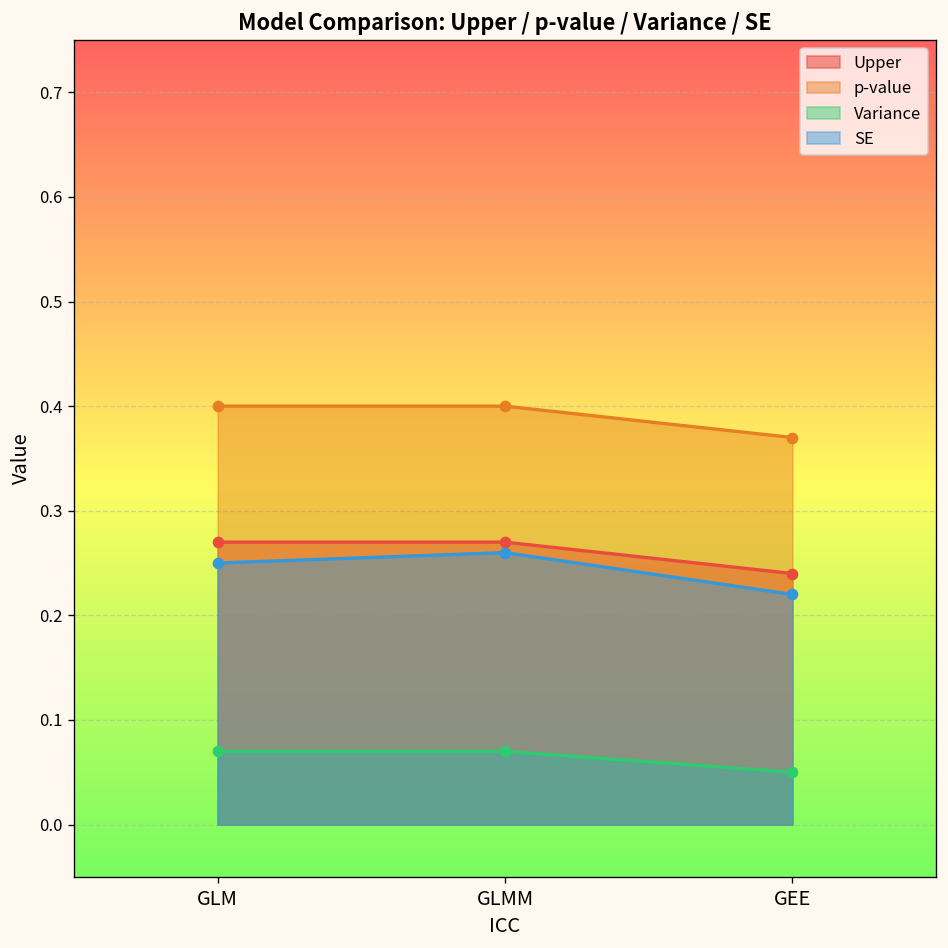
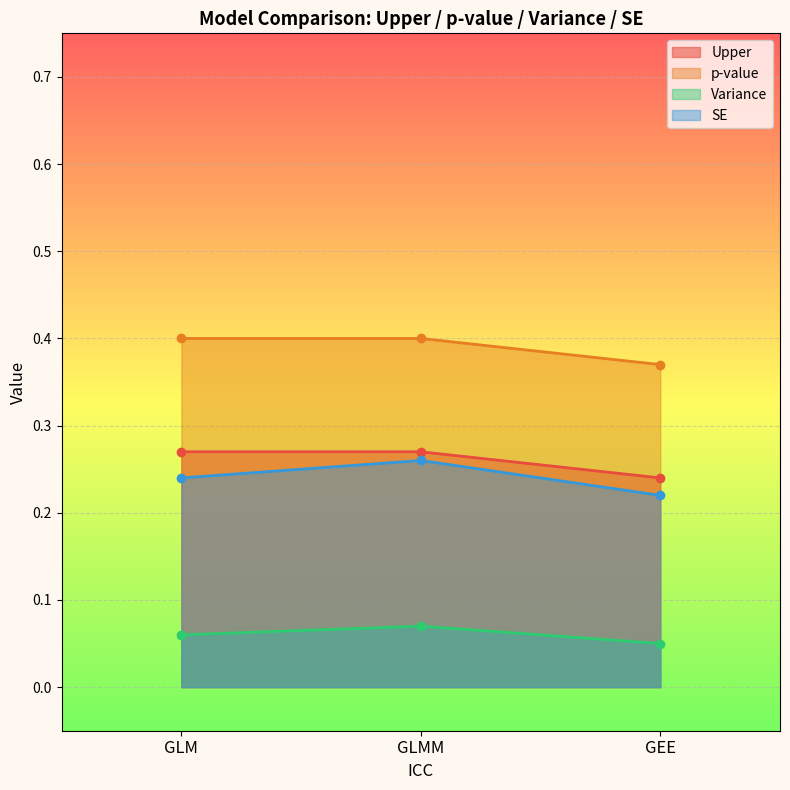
  {
    "Variance": {
-     "GLM": 0.07,
+     "GLM": 0.06,
      "GLMM": 0.07,
      "GEE": 0.05
    },
    "SE": {
-     "GLM": 0.25,
+     "GLM": 0.24,
      "GLMM": 0.26,
      "GEE": 0.22
    }
  }
